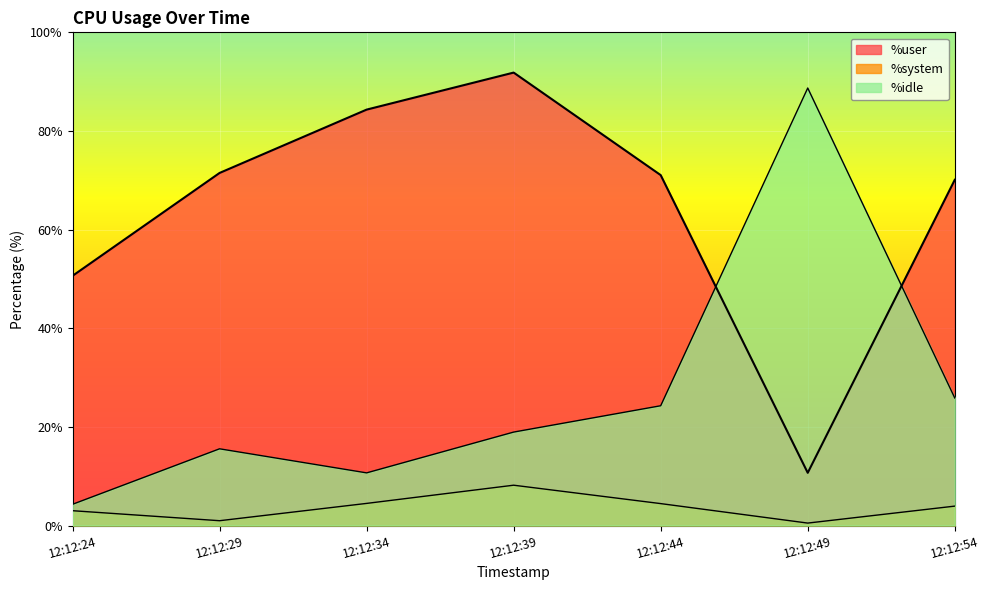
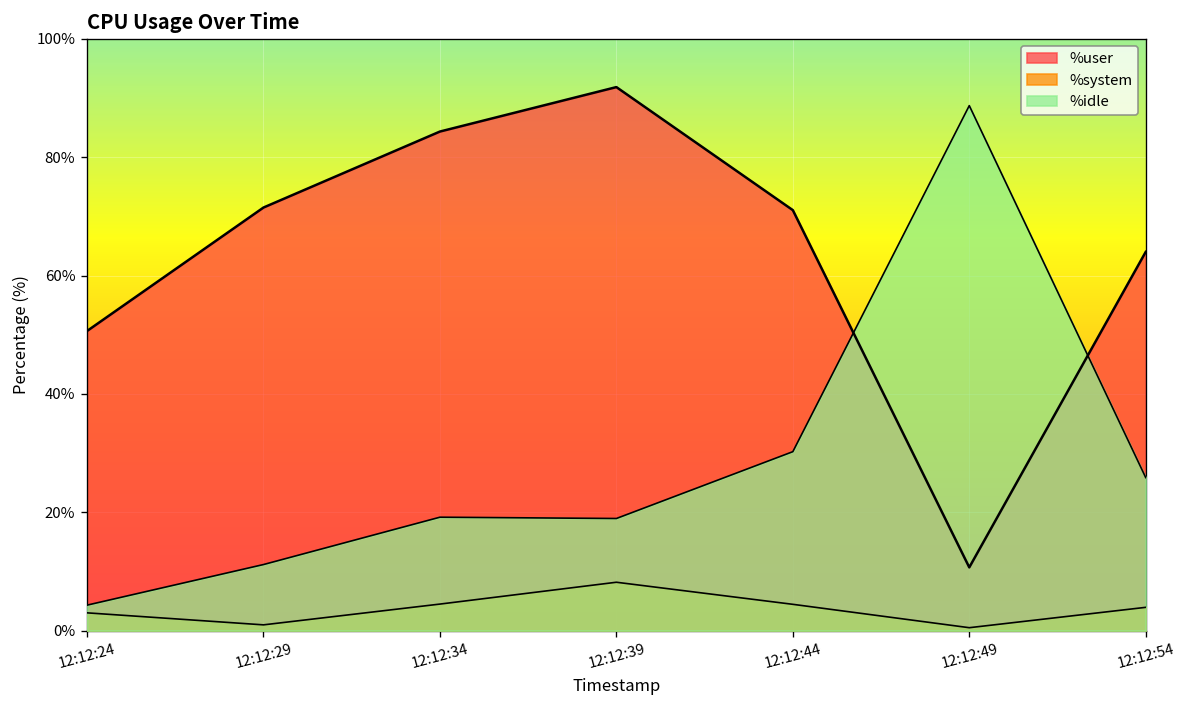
  {
    "%user": {
      "12:12:24": "51%",
      "12:12:29": "71%",
      "12:12:34": "84%",
      "12:12:39": "92%",
      "12:12:44": "71%",
      "12:12:49": "11%",
-     "12:12:54": "70%"
+     "12:12:54": "64%"
    },
    "%system": {
      "12:12:24": "3%",
      "12:12:29": "1%",
      "12:12:34": "4%",
      "12:12:39": "8%",
      "12:12:44": "4%",
      "12:12:49": "1%",
      "12:12:54": "4%"
    },
    "%idle": {
      "12:12:24": "4%",
-     "12:12:29": "16%",
-     "12:12:34": "11%",
+     "12:12:29": "11%",
+     "12:12:34": "19%",
      "12:12:39": "19%",
-     "12:12:44": "24%",
+     "12:12:44": "30%",
      "12:12:49": "89%",
      "12:12:54": "26%"
    }
  }
